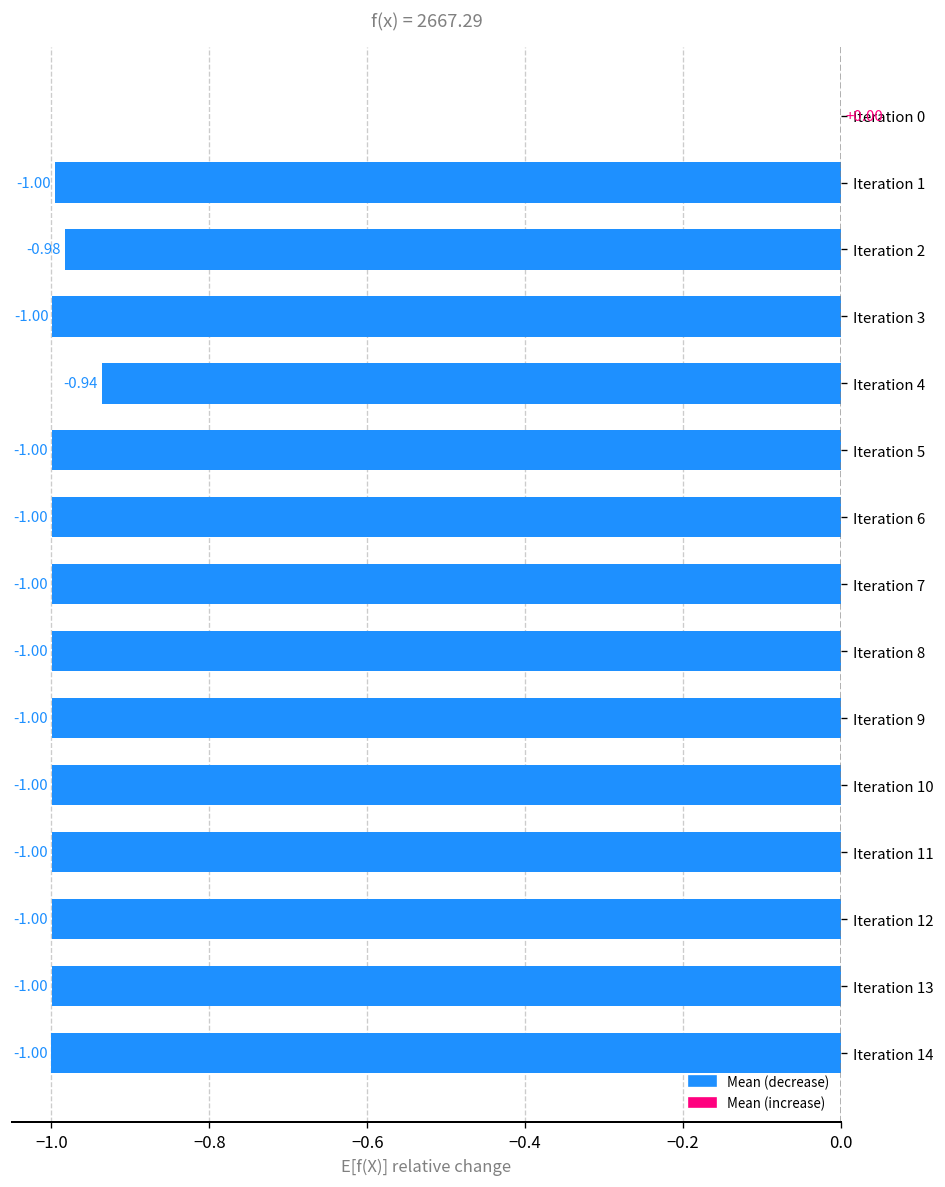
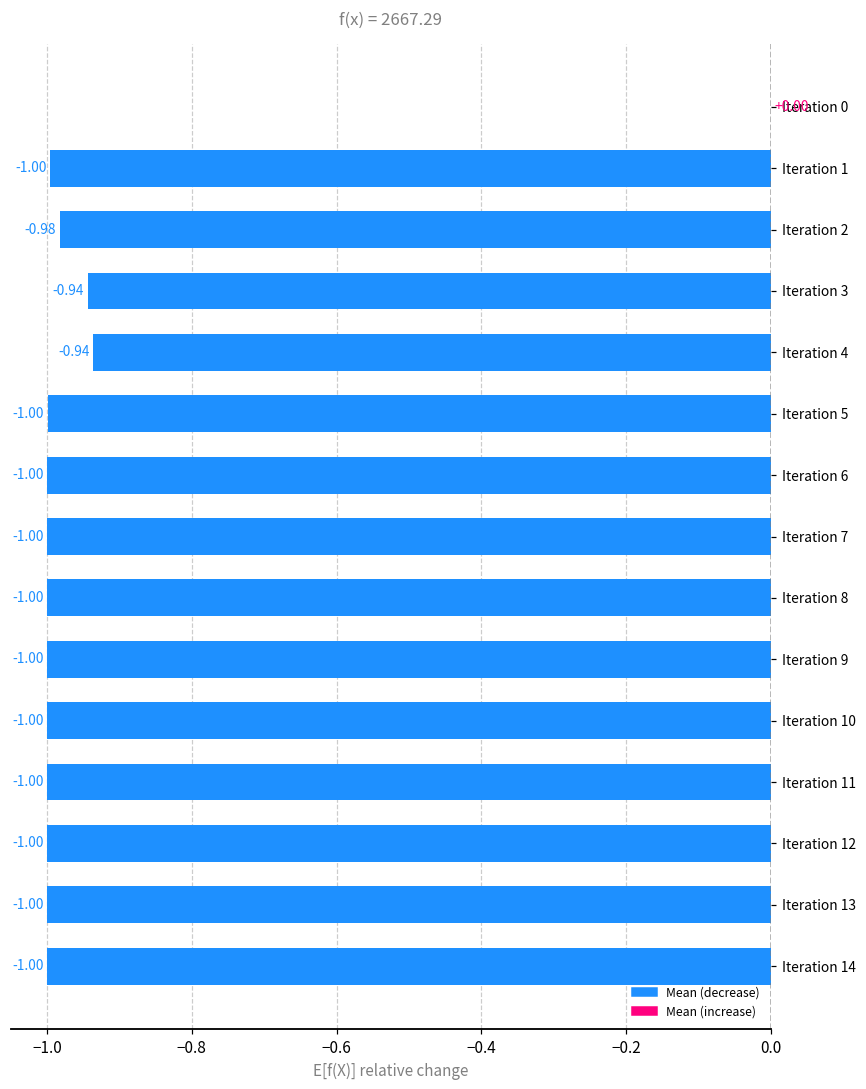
  {
    "Iteration 0": "+0.00",
    "Iteration 1": "-1.00",
    "Iteration 2": "-0.98",
-   "Iteration 3": "-1.00",
+   "Iteration 3": "-0.94",
    "Iteration 4": "-0.94",
    "Iteration 5": "-1.00",
    "Iteration 6": "-1.00",
    "Iteration 7": "-1.00",
    "Iteration 8": "-1.00",
    "Iteration 9": "-1.00",
    "Iteration 10": "-1.00",
    "Iteration 11": "-1.00",
    "Iteration 12": "-1.00",
    "Iteration 13": "-1.00",
    "Iteration 14": "-1.00"
  }
